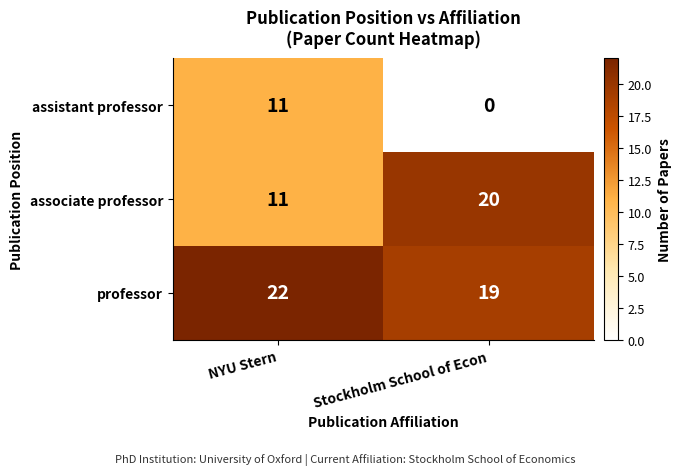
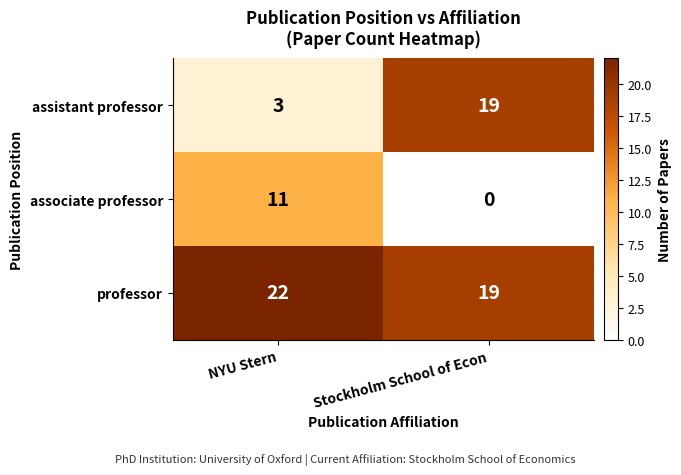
  {
    "assistant professor": {
-     "NYU Stern": 11,
-     "Stockholm School of Econ": 0
+     "NYU Stern": 3,
+     "Stockholm School of Econ": 19
    },
    "associate professor": {
      "NYU Stern": 11,
-     "Stockholm School of Econ": 20
+     "Stockholm School of Econ": 0
    },
    "professor": {
      "NYU Stern": 22,
      "Stockholm School of Econ": 19
    }
  }
